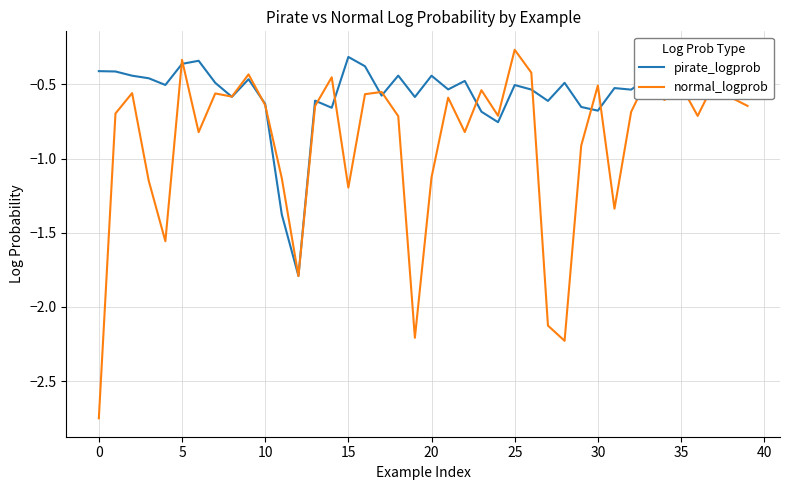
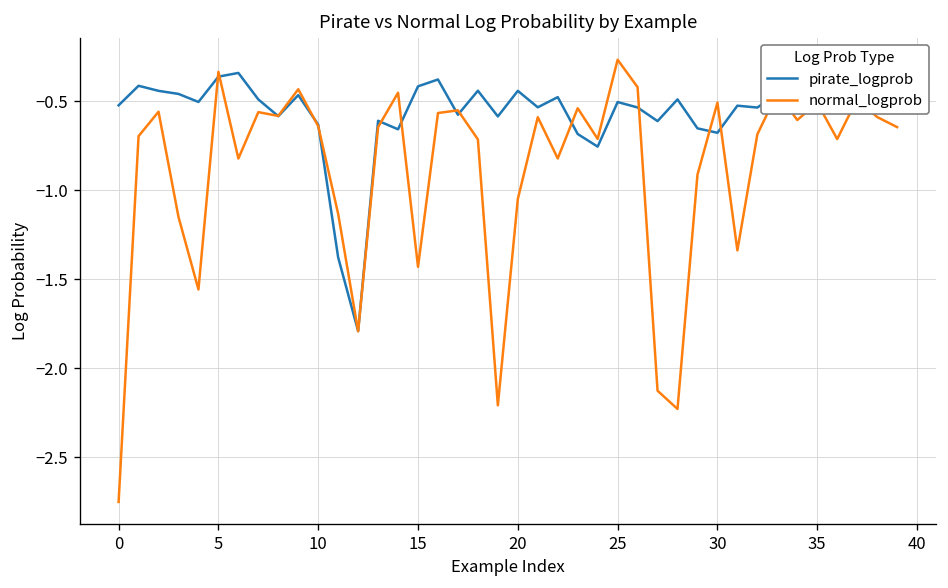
  {
    "pirate_logprob": {
-     "0": -0.41,
+     "0": -0.52,
      "5": -0.36,
-     "15": -0.31,
+     "15": -0.42,
      "20": -0.44,
      "25": -0.50,
      "30": -0.68
    },
    "normal_logprob": {
      "0": -2.75,
      "5": -0.33,
-     "15": -1.20,
-     "20": -1.13,
+     "15": -1.43,
+     "20": -1.05,
      "25": -0.27,
      "30": -0.51
    }
  }
